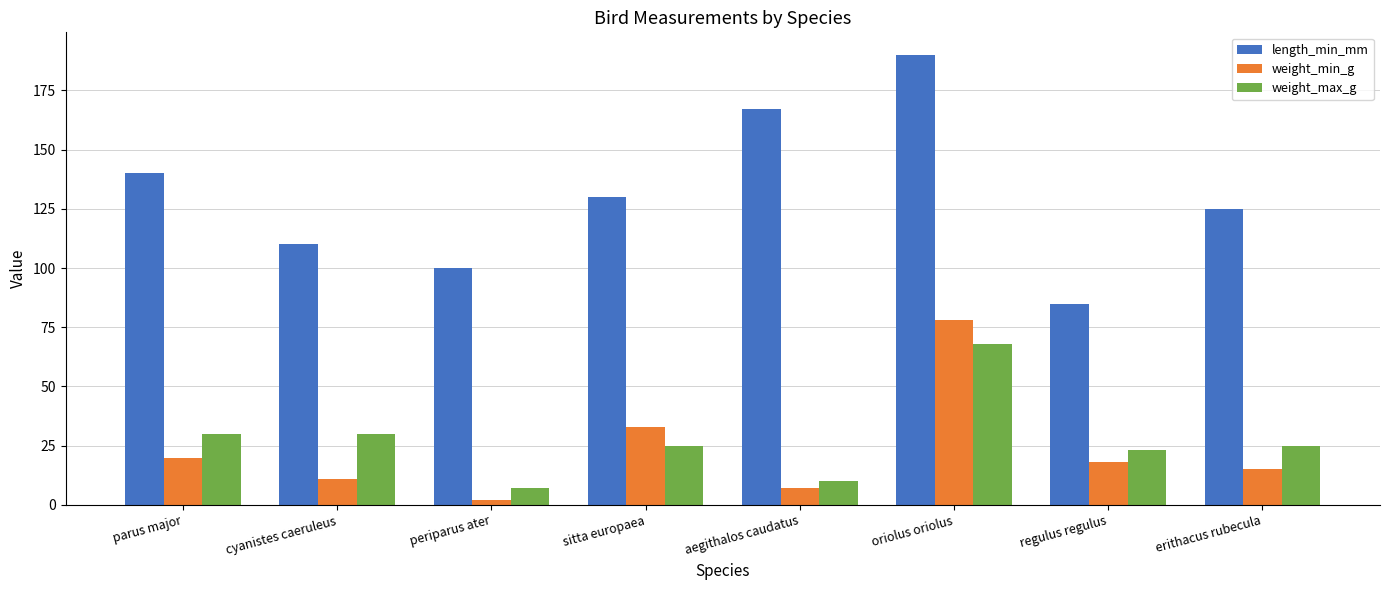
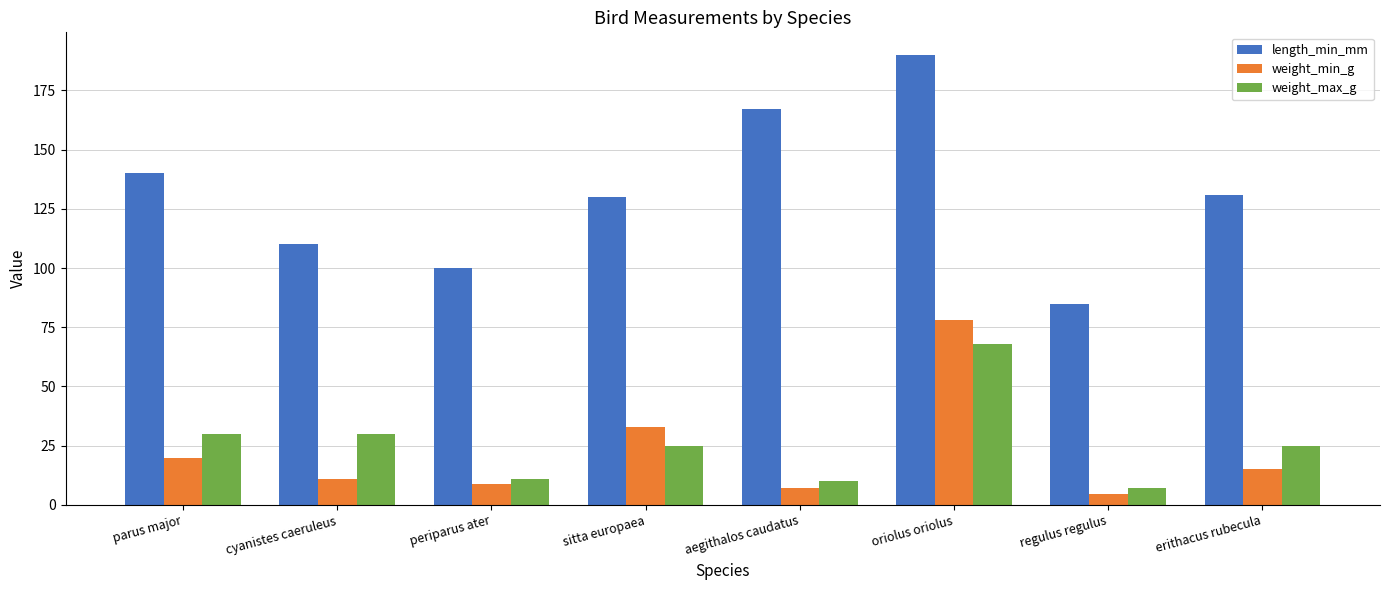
  {
    "length_min_mm": {
      "parus major": 140,
      "cyanistes caeruleus": 110,
      "periparus ater": 100,
      "sitta europaea": 130,
      "aegithalos caudatus": 167,
      "oriolus oriolus": 190,
      "regulus regulus": 85,
-     "erithacus rubecula": 125
+     "erithacus rubecula": 131
    },
    "weight_min_g": {
      "parus major": 20,
      "cyanistes caeruleus": 11,
-     "periparus ater": 2,
+     "periparus ater": 9,
      "sitta europaea": 33,
      "aegithalos caudatus": 7,
      "oriolus oriolus": 78,
-     "regulus regulus": 18,
+     "regulus regulus": 5,
      "erithacus rubecula": 15
    },
    "weight_max_g": {
      "parus major": 30,
      "cyanistes caeruleus": 30,
-     "periparus ater": 7,
+     "periparus ater": 11,
      "sitta europaea": 25,
      "aegithalos caudatus": 10,
      "oriolus oriolus": 68,
-     "regulus regulus": 23,
+     "regulus regulus": 7,
      "erithacus rubecula": 25
    }
  }
